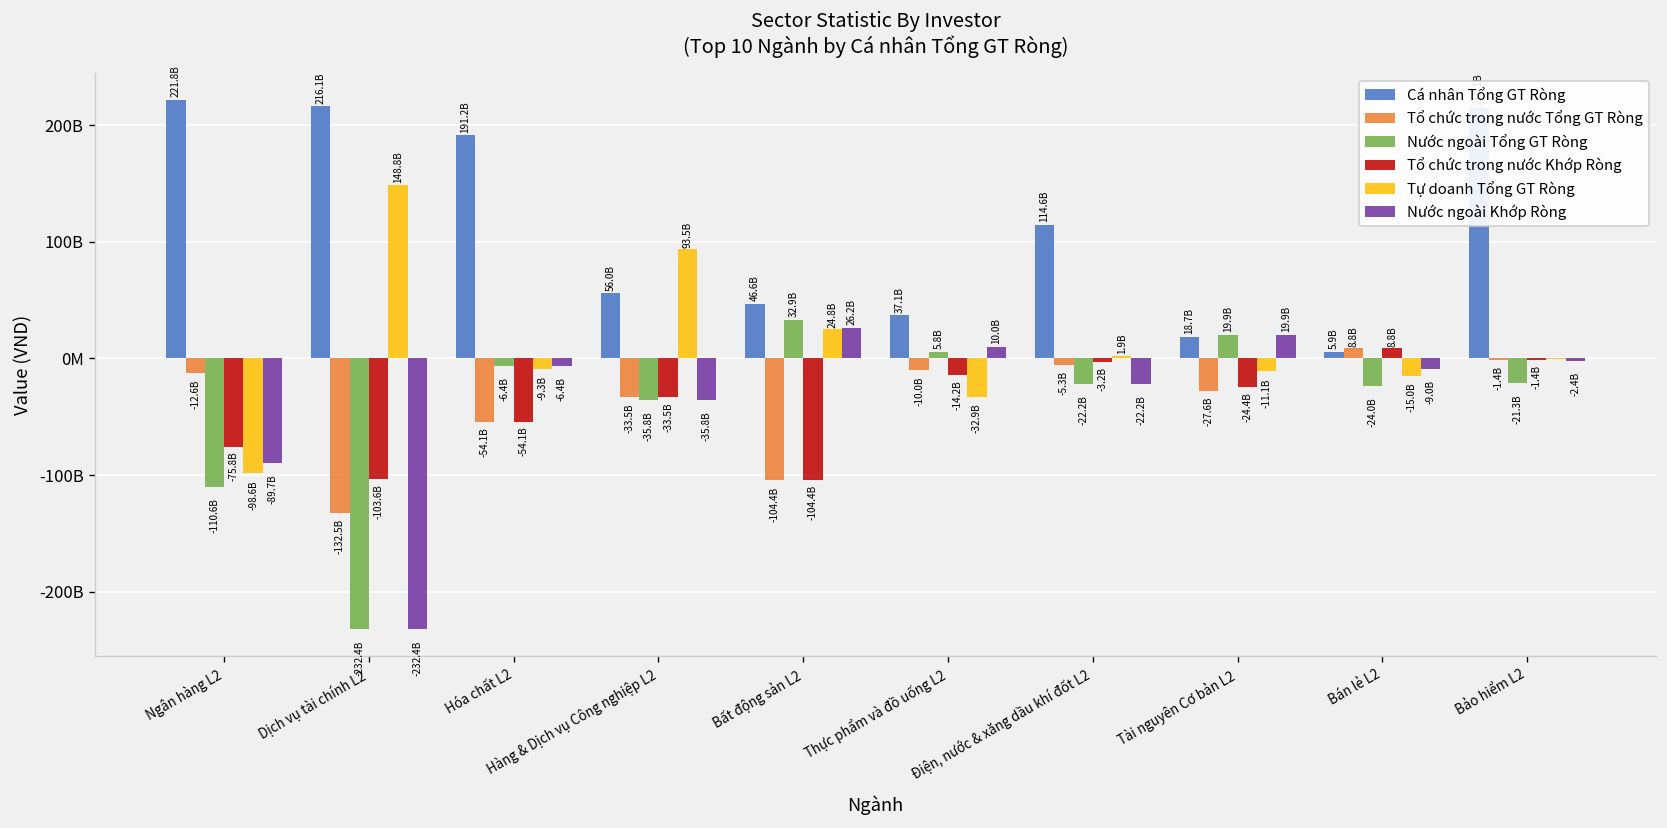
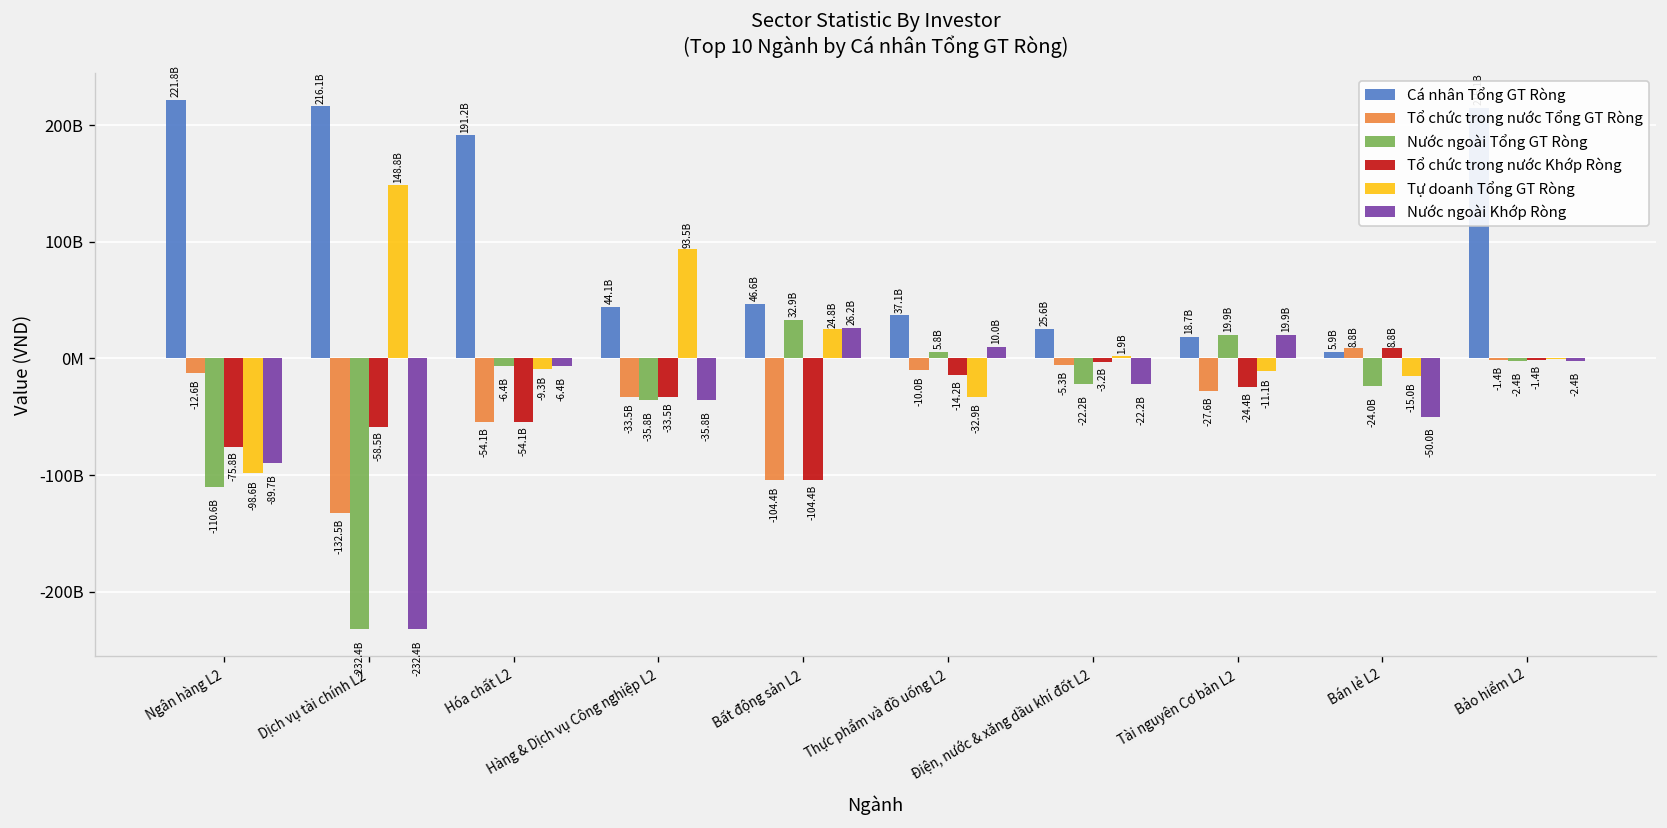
  {
    "Cá nhân Tổng GT Ròng": {
      "Ngân hàng L2": "221.8B",
      "Dịch vụ tài chính L2": "216.1B",
      "Hóa chất L2": "191.2B",
-     "Hàng & Dịch vụ Công nghiệp L2": "56.0B",
+     "Hàng & Dịch vụ Công nghiệp L2": "44.1B",
      "Bất động sản L2": "46.6B",
      "Thực phẩm và đồ uống L2": "37.1B",
-     "Điện, nước & xăng dầu khí đốt L2": "114.6B",
+     "Điện, nước & xăng dầu khí đốt L2": "25.6B",
      "Tài nguyên Cơ bản L2": "18.7B",
      "Bán lẻ L2": "5.9B"
    },
    "Tổ chức trong nước Tổng GT Ròng": {
      "Ngân hàng L2": "-12.6B",
      "Dịch vụ tài chính L2": "-132.5B",
      "Hóa chất L2": "-54.1B",
      "Hàng & Dịch vụ Công nghiệp L2": "-33.5B",
      "Bất động sản L2": "-104.4B",
      "Thực phẩm và đồ uống L2": "-10.0B",
      "Điện, nước & xăng dầu khí đốt L2": "-5.3B",
      "Tài nguyên Cơ bản L2": "-27.6B",
      "Bán lẻ L2": "8.8B",
      "Bảo hiểm L2": "-1.4B"
    },
    "Nước ngoài Tổng GT Ròng": {
      "Ngân hàng L2": "-110.6B",
      "Dịch vụ tài chính L2": "-232.4B",
      "Hóa chất L2": "-6.4B",
      "Hàng & Dịch vụ Công nghiệp L2": "-35.8B",
      "Bất động sản L2": "32.9B",
      "Thực phẩm và đồ uống L2": "5.8B",
      "Điện, nước & xăng dầu khí đốt L2": "-22.2B",
      "Tài nguyên Cơ bản L2": "19.9B",
      "Bán lẻ L2": "-24.0B",
-     "Bảo hiểm L2": "-21.3B"
+     "Bảo hiểm L2": "-2.4B"
    },
    "Tổ chức trong nước Khớp Ròng": {
      "Ngân hàng L2": "-75.8B",
-     "Dịch vụ tài chính L2": "-103.6B",
+     "Dịch vụ tài chính L2": "-58.5B",
      "Hóa chất L2": "-54.1B",
      "Hàng & Dịch vụ Công nghiệp L2": "-33.5B",
      "Bất động sản L2": "-104.4B",
      "Thực phẩm và đồ uống L2": "-14.2B",
      "Điện, nước & xăng dầu khí đốt L2": "-3.2B",
      "Tài nguyên Cơ bản L2": "-24.4B",
      "Bán lẻ L2": "8.8B",
      "Bảo hiểm L2": "-1.4B"
    },
    "Tự doanh Tổng GT Ròng": {
      "Ngân hàng L2": "-98.6B",
      "Dịch vụ tài chính L2": "148.8B",
      "Hóa chất L2": "-9.3B",
      "Hàng & Dịch vụ Công nghiệp L2": "93.5B",
      "Bất động sản L2": "24.8B",
      "Thực phẩm và đồ uống L2": "-32.9B",
      "Điện, nước & xăng dầu khí đốt L2": "1.9B",
      "Tài nguyên Cơ bản L2": "-11.1B",
      "Bán lẻ L2": "-15.0B"
    },
    "Nước ngoài Khớp Ròng": {
      "Ngân hàng L2": "-89.7B",
      "Dịch vụ tài chính L2": "-232.4B",
      "Hóa chất L2": "-6.4B",
      "Hàng & Dịch vụ Công nghiệp L2": "-35.8B",
      "Bất động sản L2": "26.2B",
      "Thực phẩm và đồ uống L2": "10.0B",
      "Điện, nước & xăng dầu khí đốt L2": "-22.2B",
      "Tài nguyên Cơ bản L2": "19.9B",
-     "Bán lẻ L2": "-9.0B",
+     "Bán lẻ L2": "-50.0B",
      "Bảo hiểm L2": "-2.4B"
    }
  }
